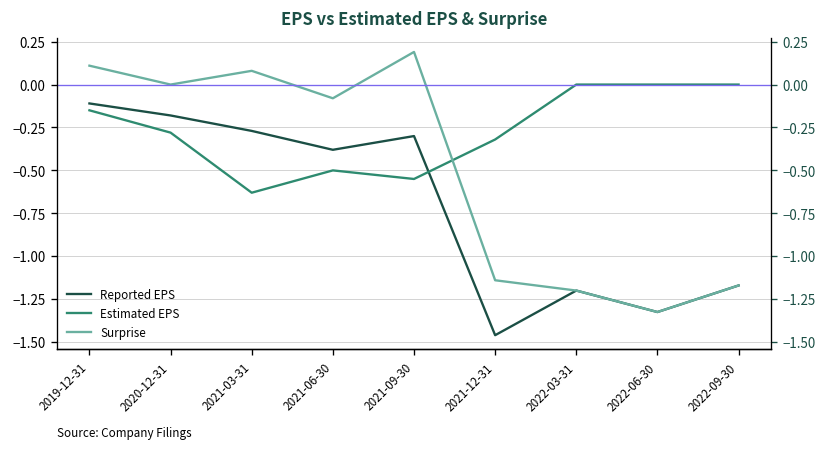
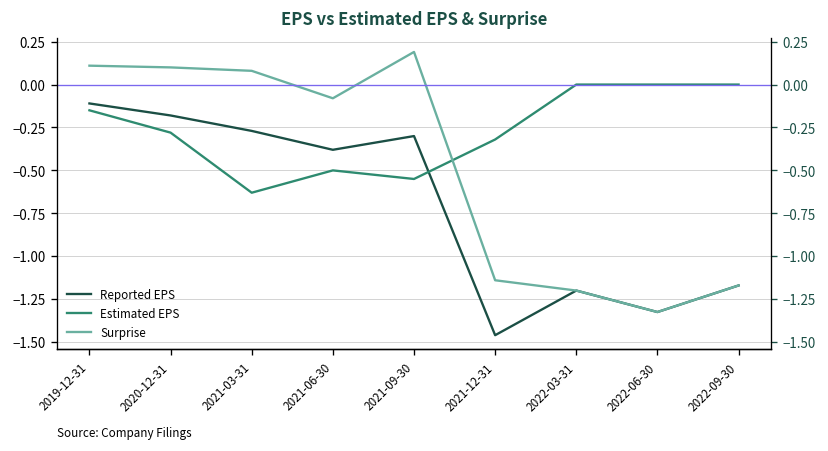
  {
    "Reported EPS": {
      "2019-12-31": -0.1,
      "2020-12-31": -0.18,
      "2021-03-31": -0.27,
      "2021-06-30": -0.38,
      "2021-09-30": -0.3,
      "2021-12-31": -1.46
    },
    "Estimated EPS": {
      "2019-12-31": -0.15,
      "2020-12-31": -0.28,
      "2021-03-31": -0.63,
      "2021-06-30": -0.5,
      "2021-09-30": -0.55,
      "2021-12-31": -0.32,
      "2022-03-31": 0.0,
      "2022-06-30": 0.0,
      "2022-09-30": 0.0
    },
    "Surprise": {
      "2019-12-31": 0.1,
-     "2020-12-31": 0.0,
+     "2020-12-31": 0.1,
      "2021-03-31": 0.08,
      "2021-06-30": -0.08,
      "2021-09-30": 0.2,
      "2021-12-31": -1.14
    }
  }
